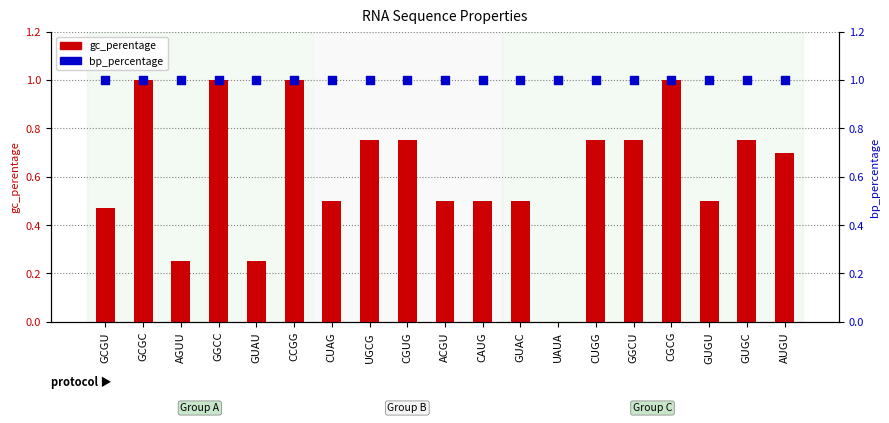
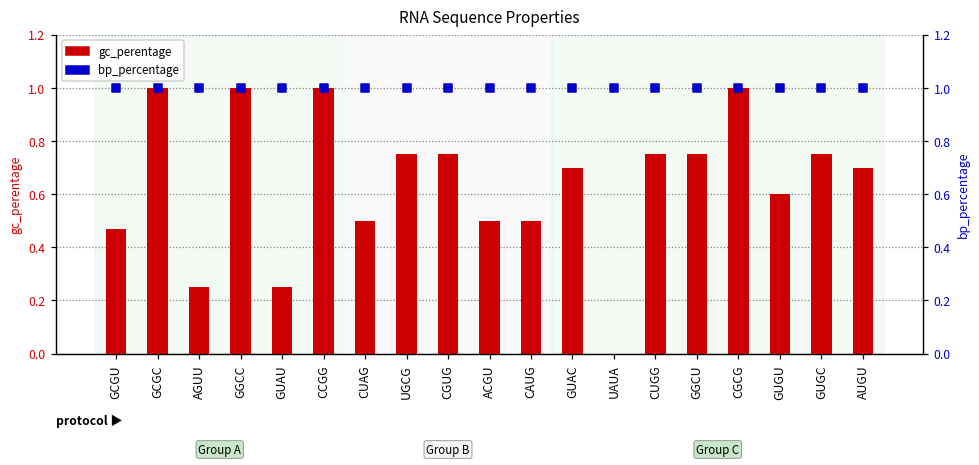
  {
    "gc_perentage": {
      "GCGU": 0.47,
      "GCGC": 1.0,
      "AGUU": 0.25,
      "GGCC": 1.0,
      "GUAU": 0.25,
      "CCGG": 1.0,
      "CUAG": 0.5,
      "UGCG": 0.75,
      "CGUG": 0.75,
      "ACGU": 0.5,
      "CAUG": 0.5,
-     "GUAC": 0.5,
+     "GUAC": 0.7,
      "UAUA": 0.0,
      "CUGG": 0.75,
      "GGCU": 0.75,
      "CGCG": 1.0,
-     "GUGU": 0.5,
+     "GUGU": 0.6,
      "GUGC": 0.75,
      "AUGU": 0.7
    }
  }
